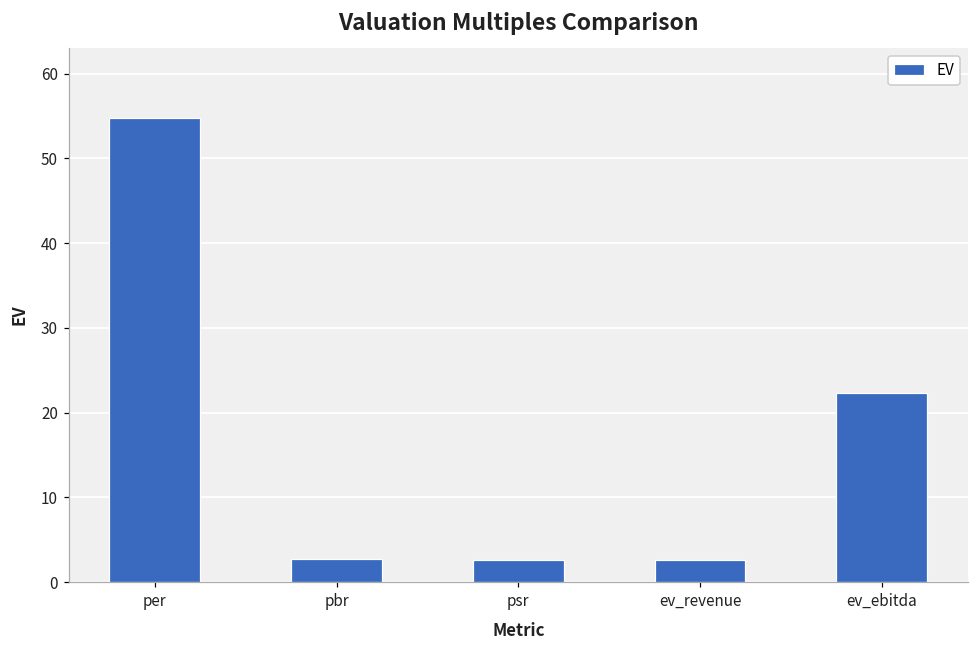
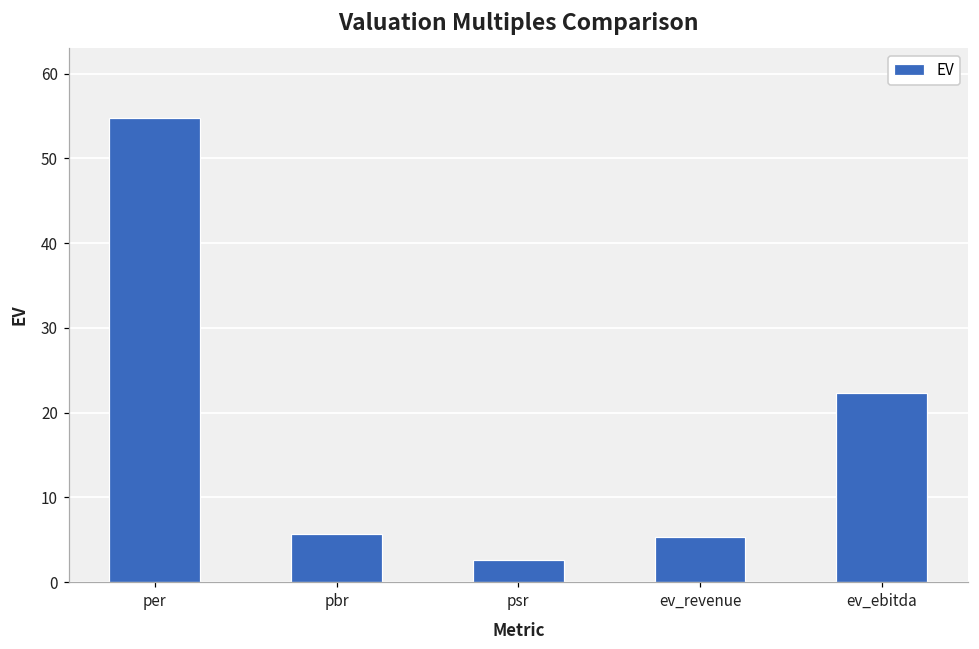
  {
    "per": 55,
-   "pbr": 3,
+   "pbr": 6,
    "psr": 3,
-   "ev_revenue": 3,
+   "ev_revenue": 5,
    "ev_ebitda": 22
  }
